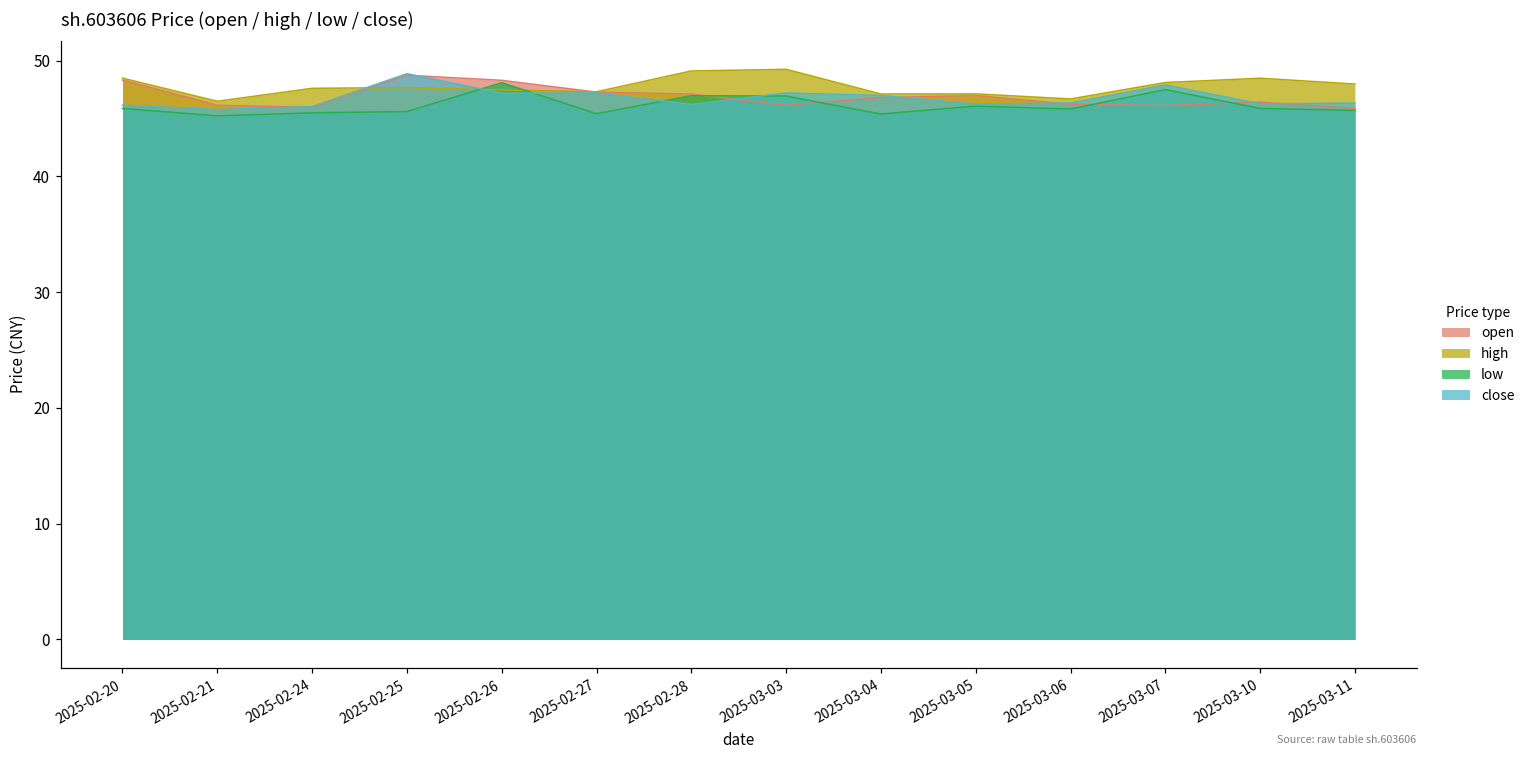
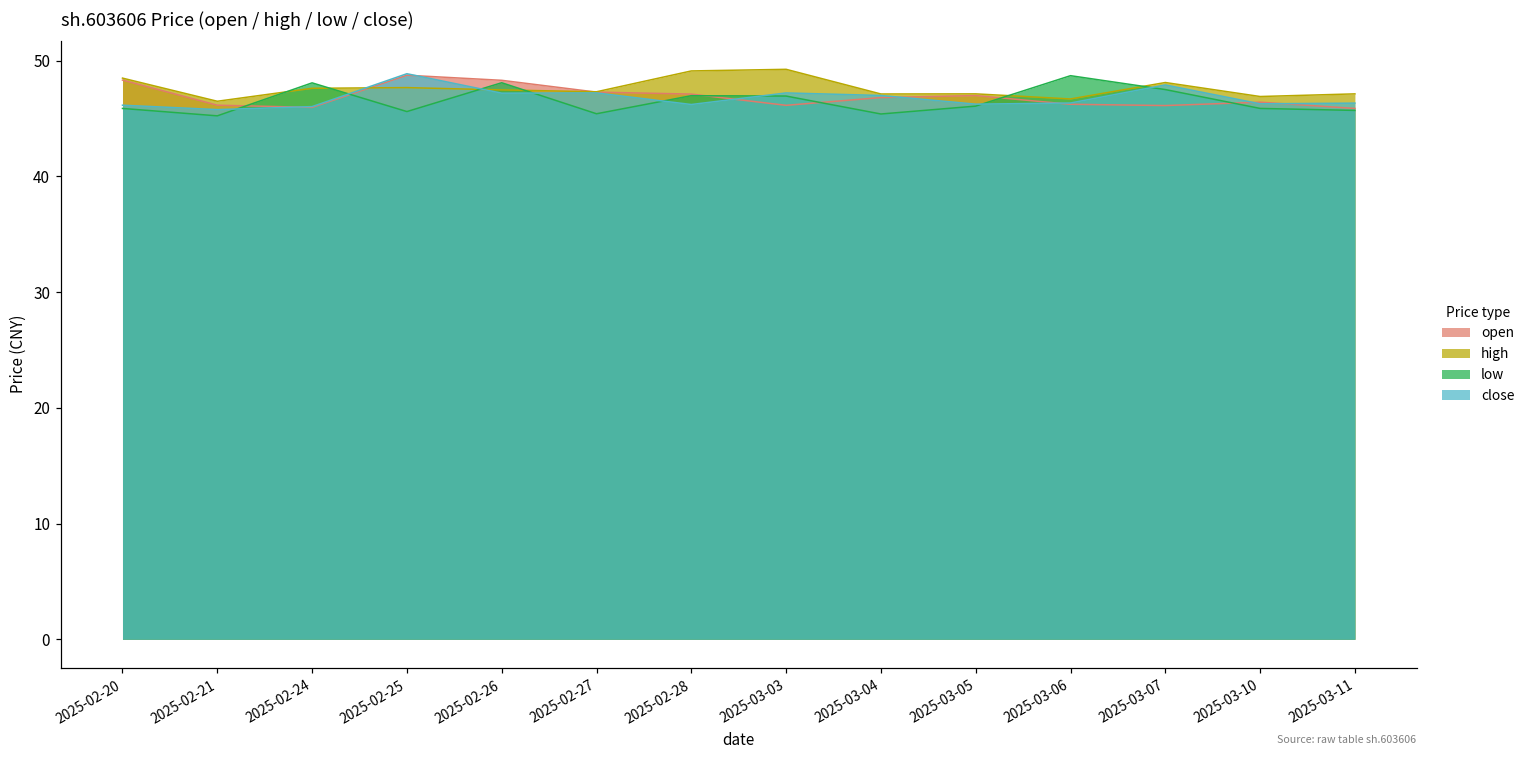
  {
    "open": {
      "2025-02-21": 46.1,
      "2025-03-03": 46.1,
      "2025-03-07": 46.1
    },
    "high": {
      "2025-02-21": 46.5,
      "2025-02-24": 47.6,
      "2025-02-25": 47.7,
      "2025-02-26": 47.5,
      "2025-02-28": 49.1,
      "2025-03-03": 49.2,
      "2025-03-06": 46.7,
-     "2025-03-10": 48.5,
-     "2025-03-11": 48.0
+     "2025-03-10": 46.9,
+     "2025-03-11": 47.1
    },
    "low": {
      "2025-02-20": 45.9,
      "2025-02-21": 45.2,
-     "2025-02-24": 45.5,
+     "2025-02-24": 48.1,
      "2025-02-25": 45.6,
      "2025-02-27": 45.4,
      "2025-03-03": 46.9,
      "2025-03-04": 45.4,
-     "2025-03-06": 45.8,
+     "2025-03-06": 48.7,
      "2025-03-07": 47.5,
      "2025-03-10": 45.9
    },
    "close": {
      "2025-02-20": 46.1,
      "2025-02-21": 45.8,
      "2025-02-26": 47.2,
      "2025-02-28": 46.2,
      "2025-03-03": 47.2,
      "2025-03-11": 46.3
    }
  }
